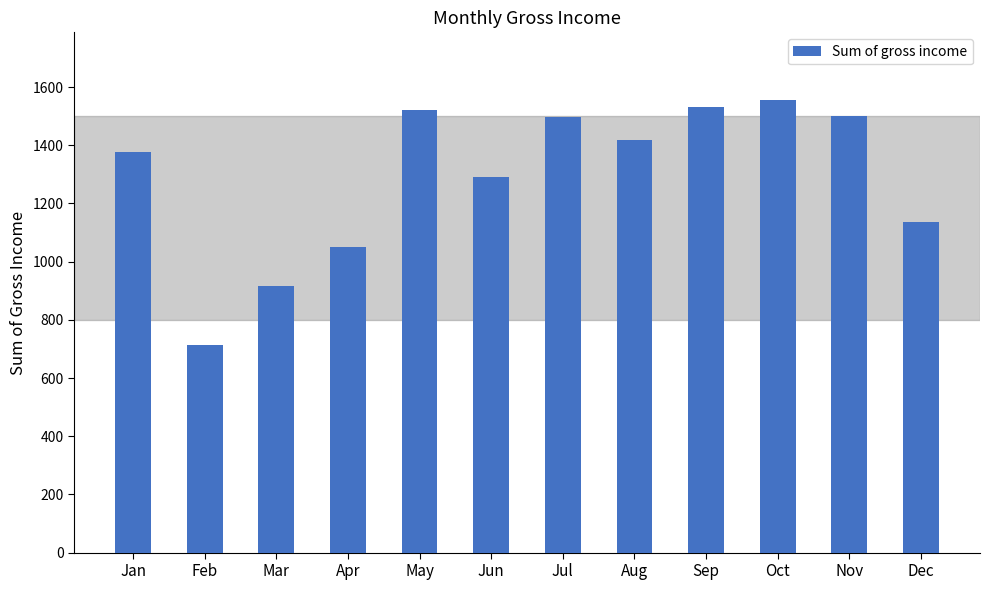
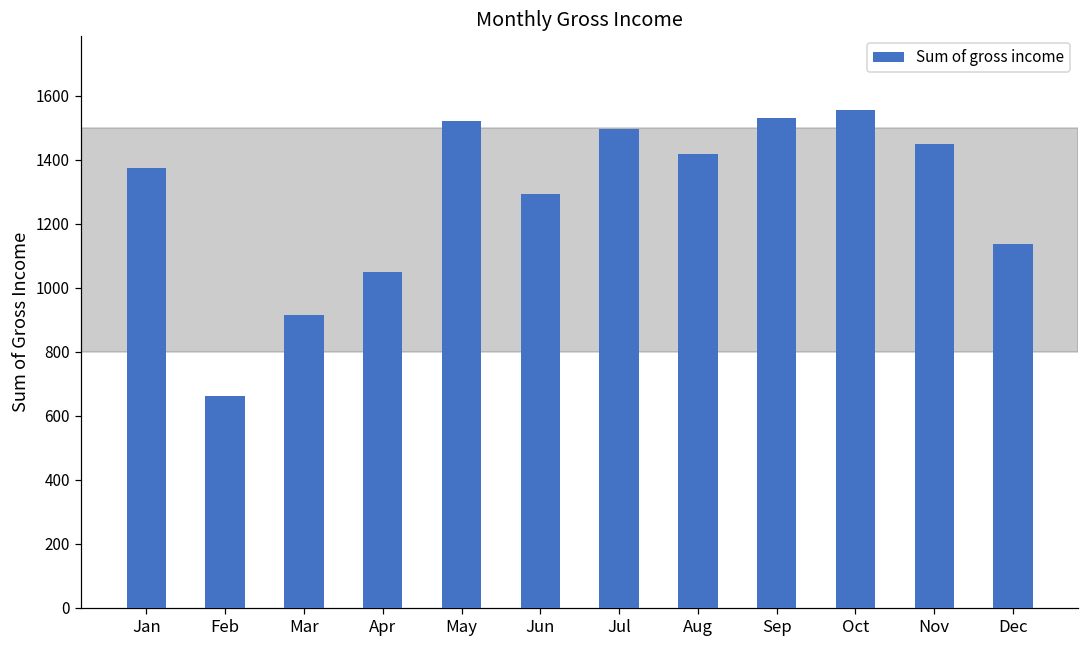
  {
    "Jan": 1380,
-   "Feb": 710,
+   "Feb": 660,
    "Mar": 920,
    "Apr": 1050,
    "May": 1520,
    "Jun": 1290,
    "Jul": 1500,
    "Aug": 1420,
    "Sep": 1530,
    "Oct": 1550,
-   "Nov": 1500,
+   "Nov": 1450,
    "Dec": 1140
  }
